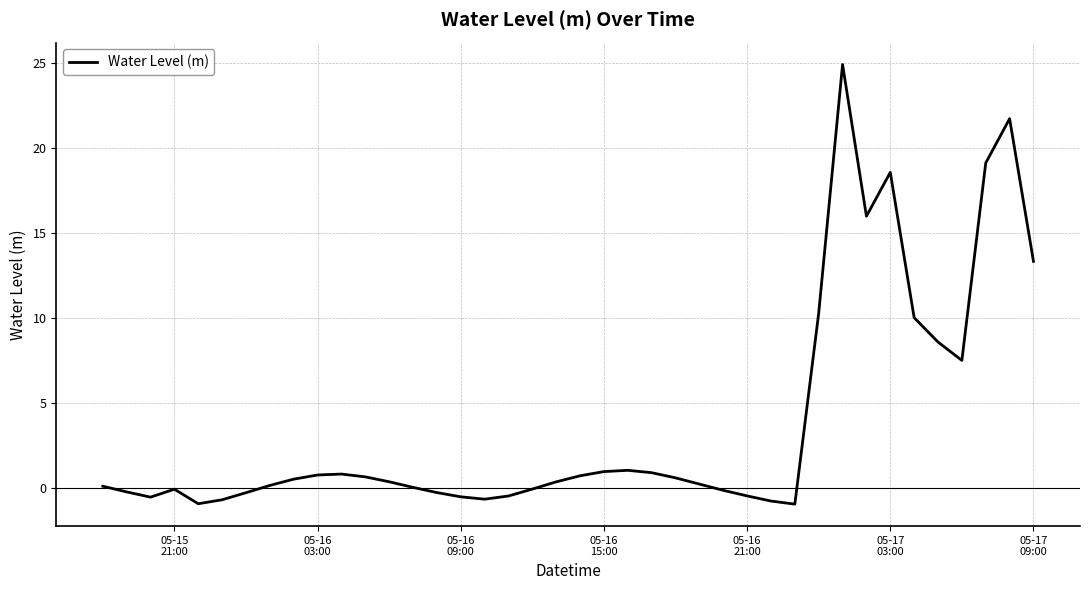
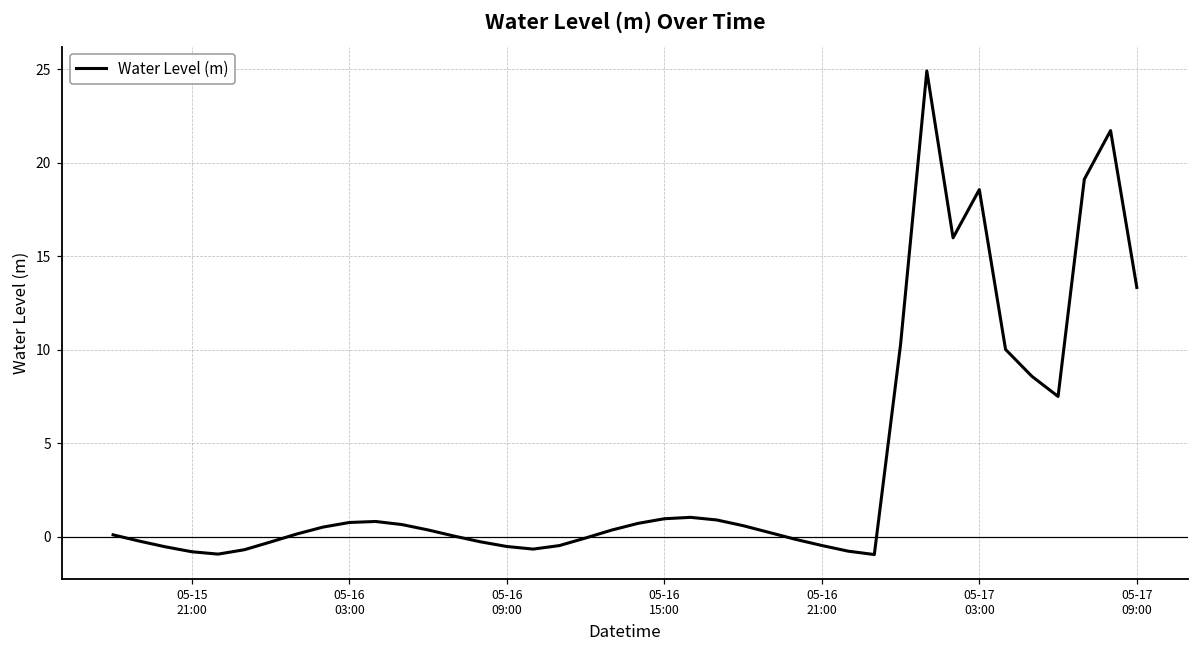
  {
-   "05-15 21:00": -0.1,
+   "05-15 21:00": -0.8,
    "05-16 03:00": 0.8,
    "05-16 09:00": -0.5,
    "05-16 15:00": 1.0,
    "05-16 21:00": -0.5,
    "05-17 03:00": 18.6,
    "05-17 09:00": 13.3
  }
